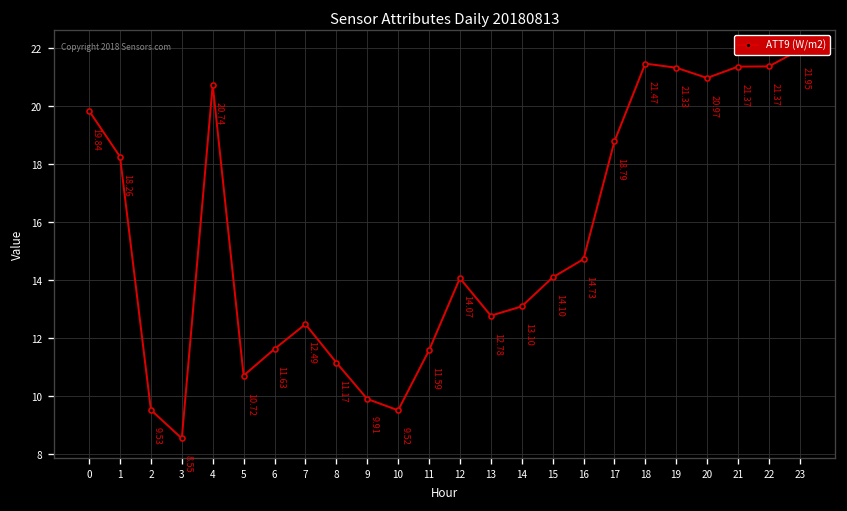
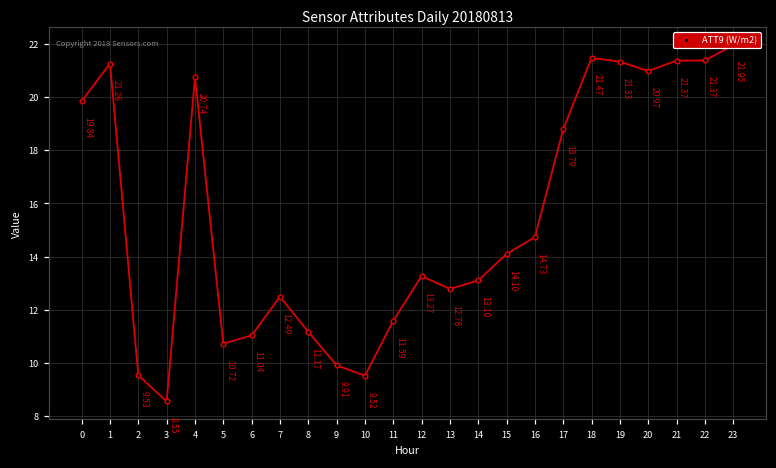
  {
    "0": 19.84,
-   "1": 18.26,
+   "1": 21.26,
    "2": 9.53,
    "3": 8.55,
    "4": 20.74,
    "5": 10.72,
-   "6": 11.63,
+   "6": 11.04,
    "7": 12.49,
    "8": 11.17,
    "9": 9.91,
    "10": 9.52,
    "11": 11.59,
-   "12": 14.07,
+   "12": 13.27,
    "13": 12.78,
    "14": 13.10,
    "15": 14.10,
    "16": 14.73,
    "17": 18.79,
    "18": 21.47,
    "19": 21.33,
    "20": 20.97,
    "21": 21.37,
    "22": 21.37
  }
